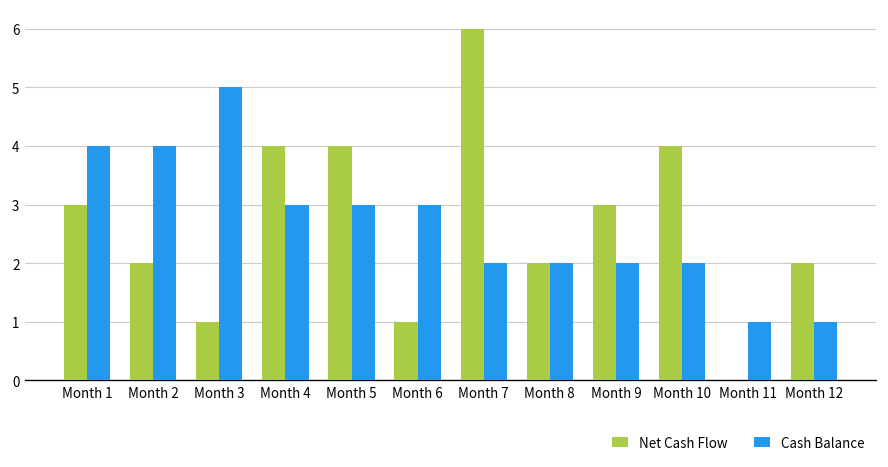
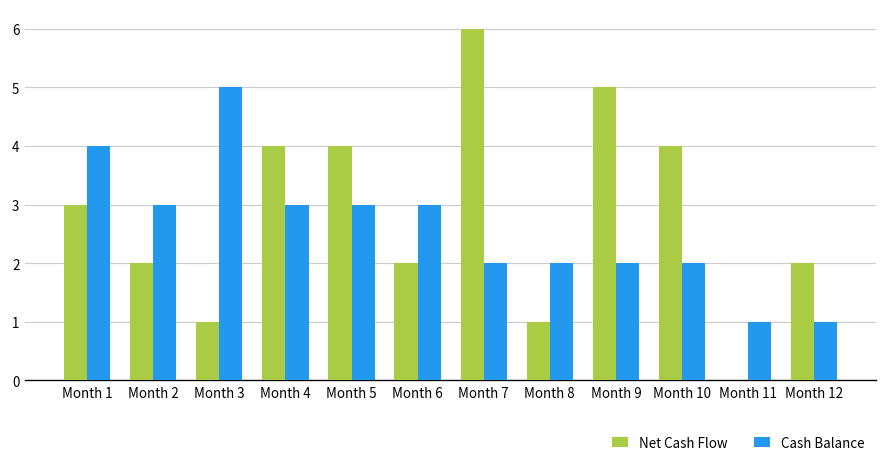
  {
    "Net Cash Flow": {
      "Month 1": 3,
      "Month 2": 2,
      "Month 3": 1,
      "Month 4": 4,
      "Month 5": 4,
-     "Month 6": 1,
+     "Month 6": 2,
      "Month 7": 6,
-     "Month 8": 2,
-     "Month 9": 3,
+     "Month 8": 1,
+     "Month 9": 5,
      "Month 10": 4,
      "Month 11": 0,
      "Month 12": 2
    },
    "Cash Balance": {
      "Month 1": 4,
-     "Month 2": 4,
+     "Month 2": 3,
      "Month 3": 5,
      "Month 4": 3,
      "Month 5": 3,
      "Month 6": 3,
      "Month 7": 2,
      "Month 8": 2,
      "Month 9": 2,
      "Month 10": 2,
      "Month 11": 1,
      "Month 12": 1
    }
  }
